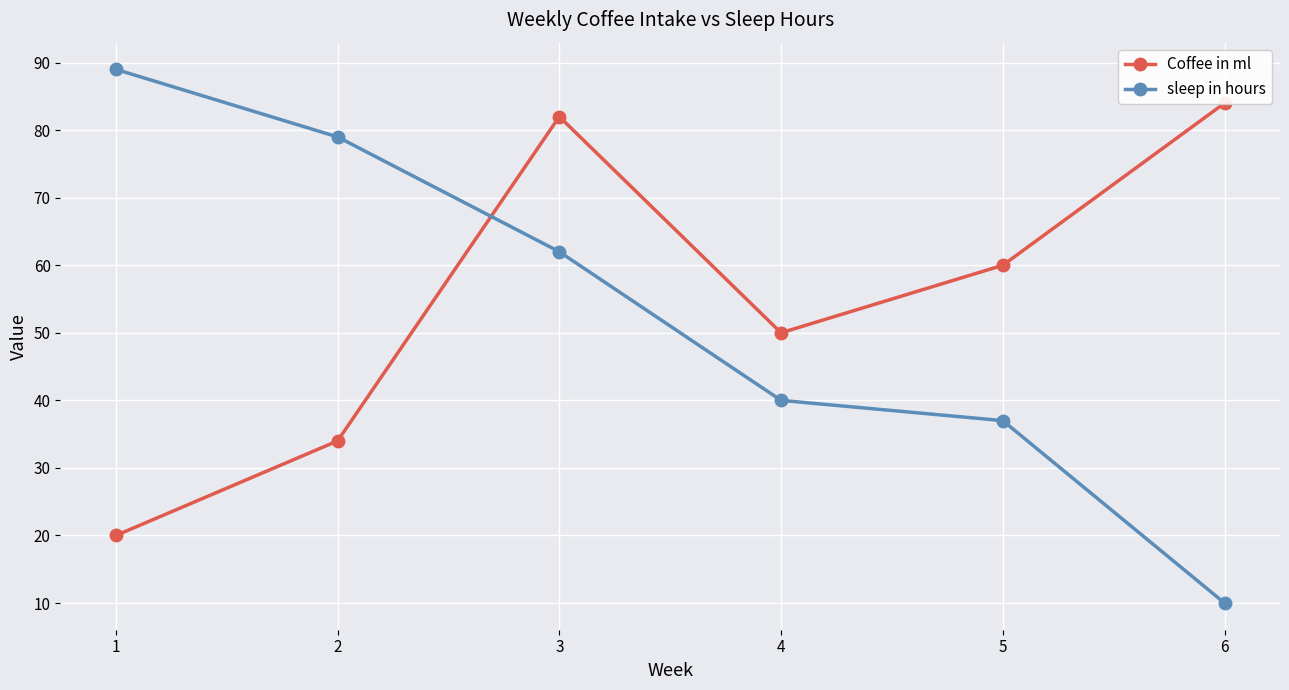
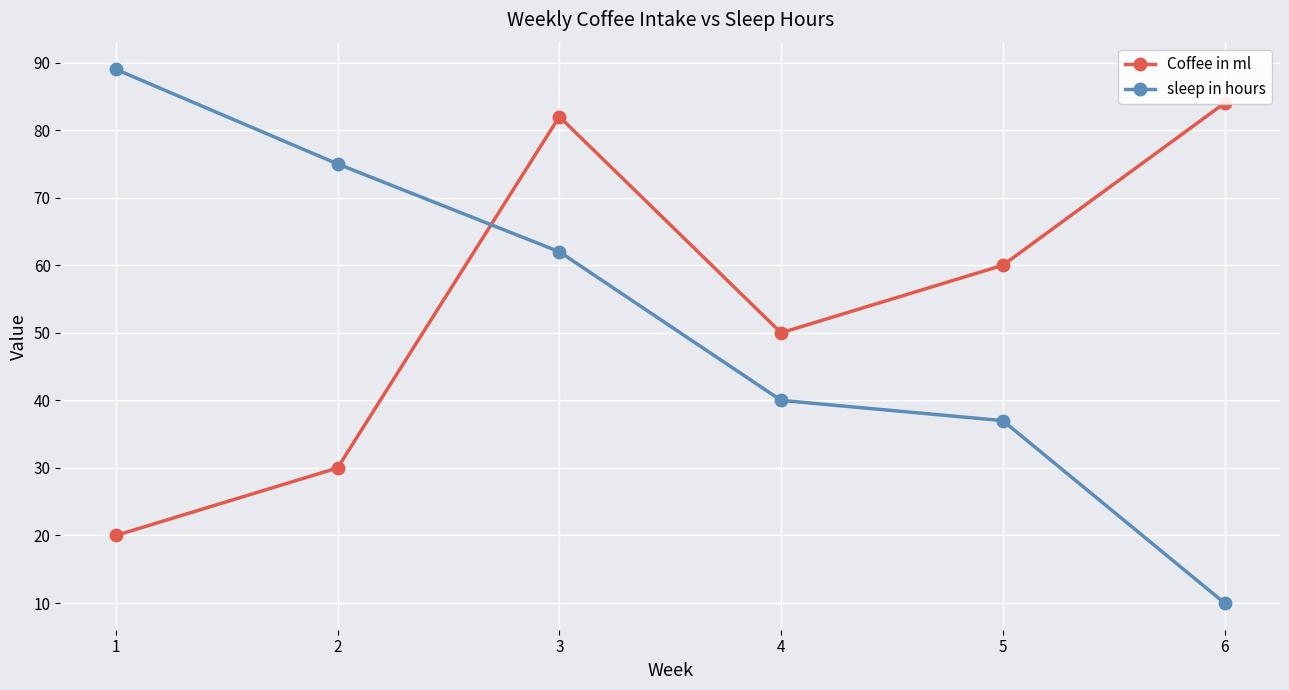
  {
    "Coffee in ml": {
      "1": 20,
-     "2": 34,
+     "2": 30,
      "3": 82,
      "4": 50,
      "5": 60
    },
    "sleep in hours": {
      "1": 89,
-     "2": 79,
+     "2": 75,
      "3": 62,
      "4": 40,
      "5": 37,
      "6": 10
    }
  }
